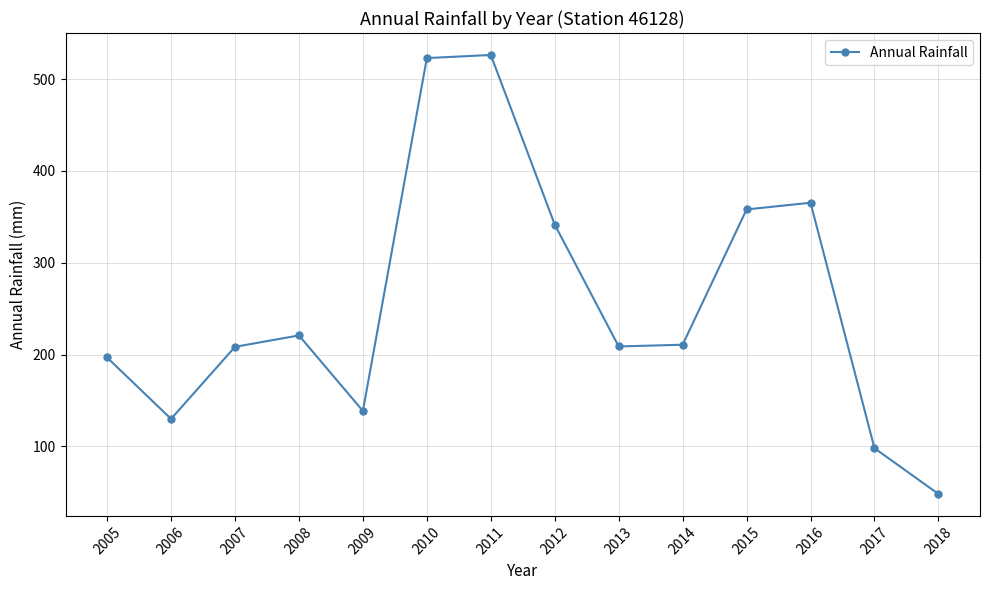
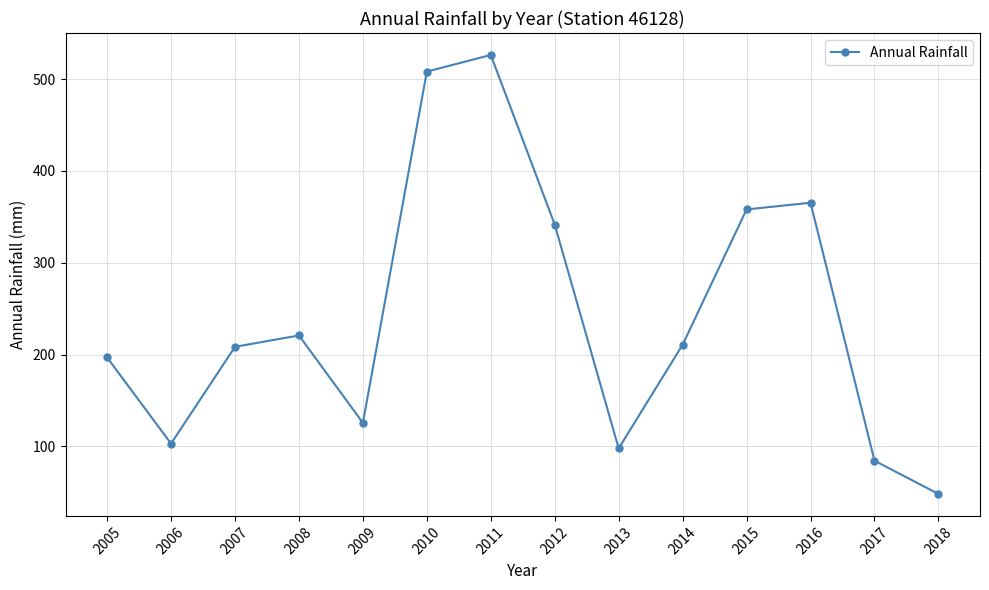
  {
    "2005": 200,
-   "2006": 130,
+   "2006": 100,
    "2007": 210,
    "2008": 220,
-   "2009": 140,
-   "2010": 520,
+   "2009": 130,
+   "2010": 510,
    "2011": 530,
    "2012": 340,
-   "2013": 210,
+   "2013": 100,
    "2014": 210,
    "2015": 360,
    "2016": 370,
-   "2017": 100,
+   "2017": 80,
    "2018": 50
  }
